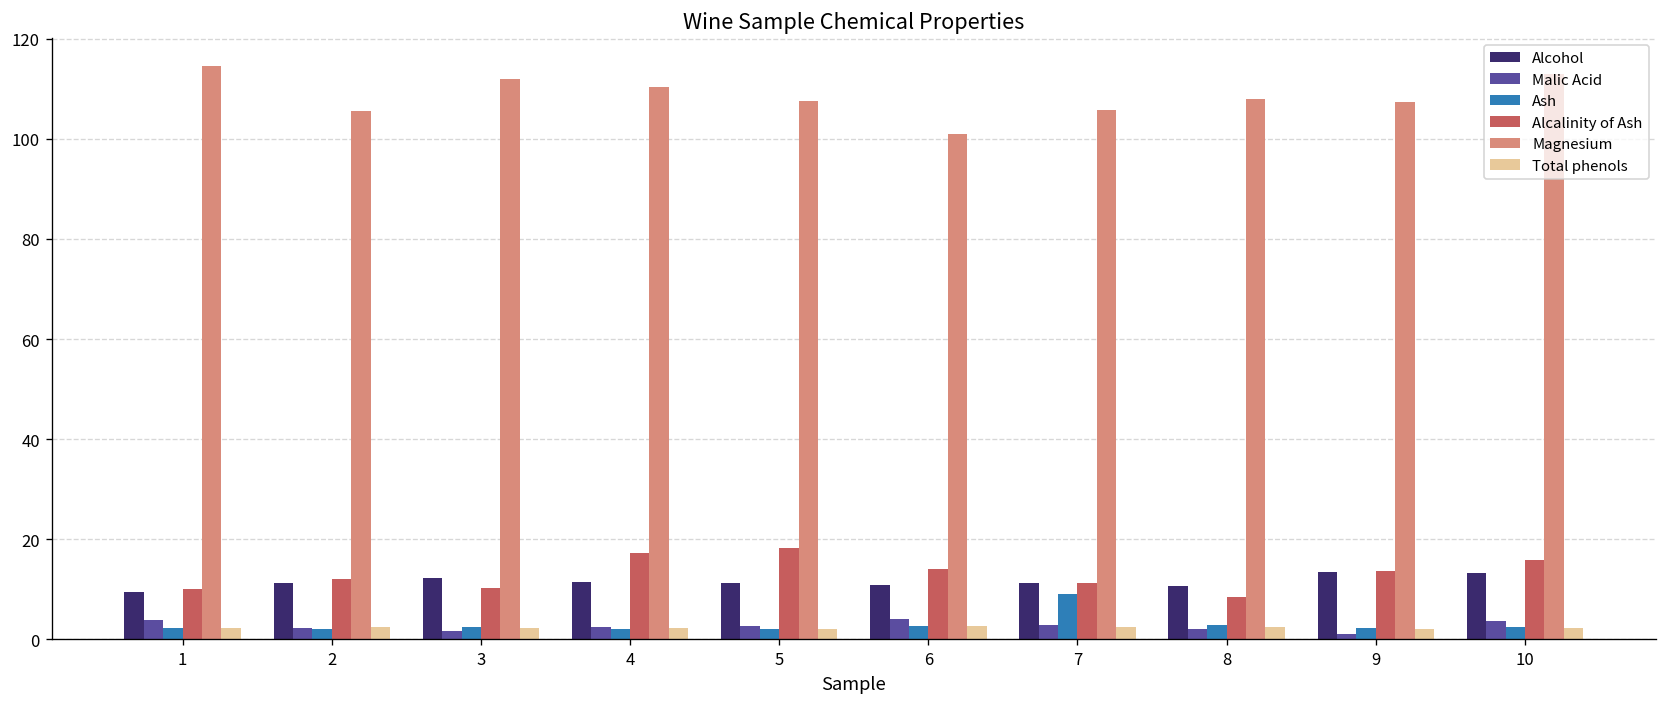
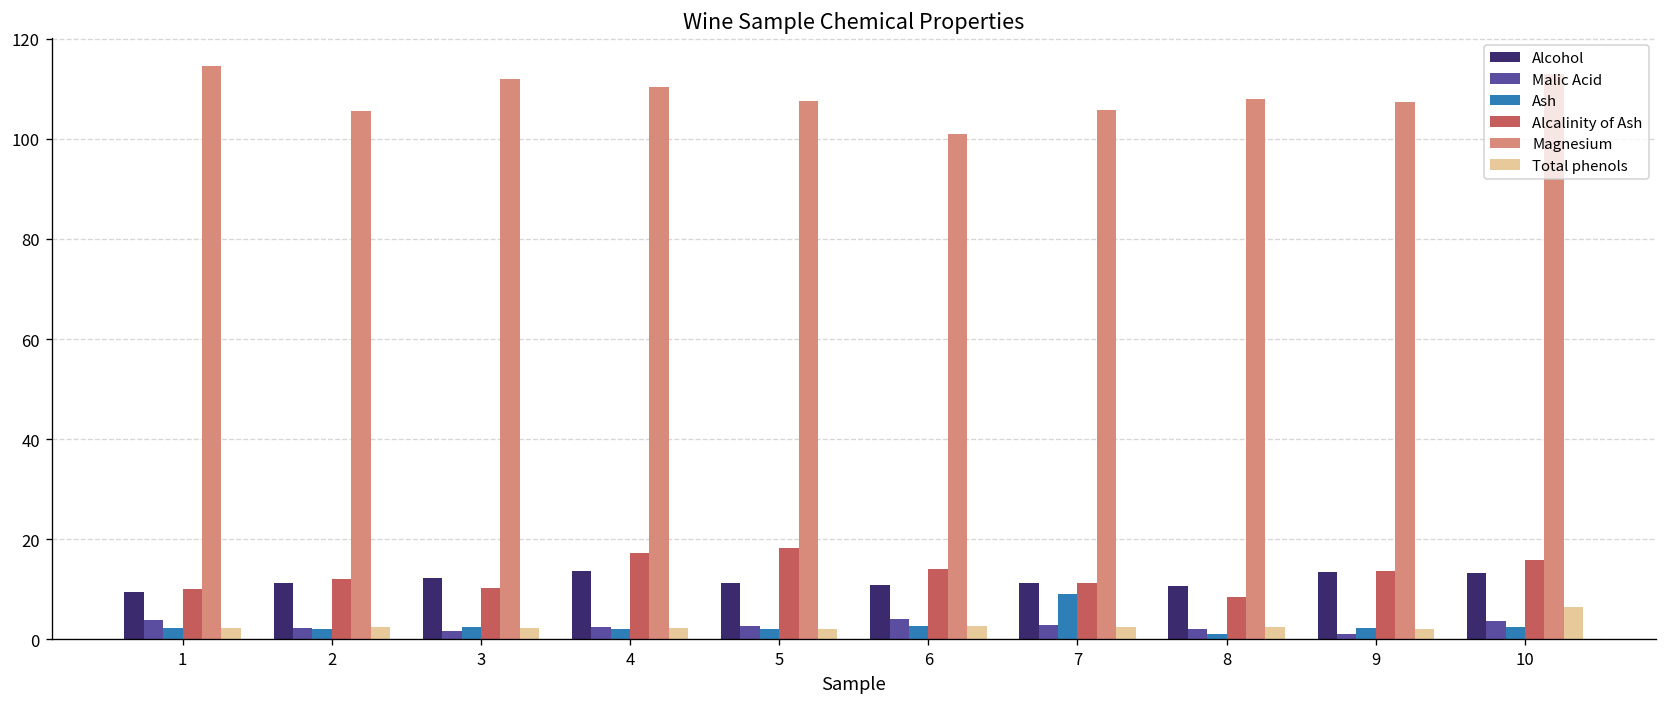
  {
    "Alcohol": {
      "1": 9,
      "2": 11,
      "3": 12,
-     "4": 12,
+     "4": 14,
      "5": 11,
      "6": 11,
      "7": 11,
      "8": 11,
      "9": 13,
      "10": 13
    },
    "Malic Acid": {
      "1": 4,
      "2": 2,
      "3": 2,
      "4": 2,
      "5": 3,
      "6": 4,
      "7": 3,
      "8": 2,
      "9": 1,
      "10": 4
    },
    "Ash": {
      "1": 2,
      "2": 2,
      "3": 3,
      "4": 2,
      "5": 2,
      "6": 3,
      "7": 9,
-     "8": 3,
+     "8": 1,
      "9": 2,
      "10": 3
    },
    "Total phenols": {
      "1": 2,
      "2": 3,
      "3": 2,
      "4": 2,
      "5": 2,
      "6": 3,
      "7": 3,
      "8": 3,
      "9": 2,
-     "10": 2
+     "10": 7
    }
  }
